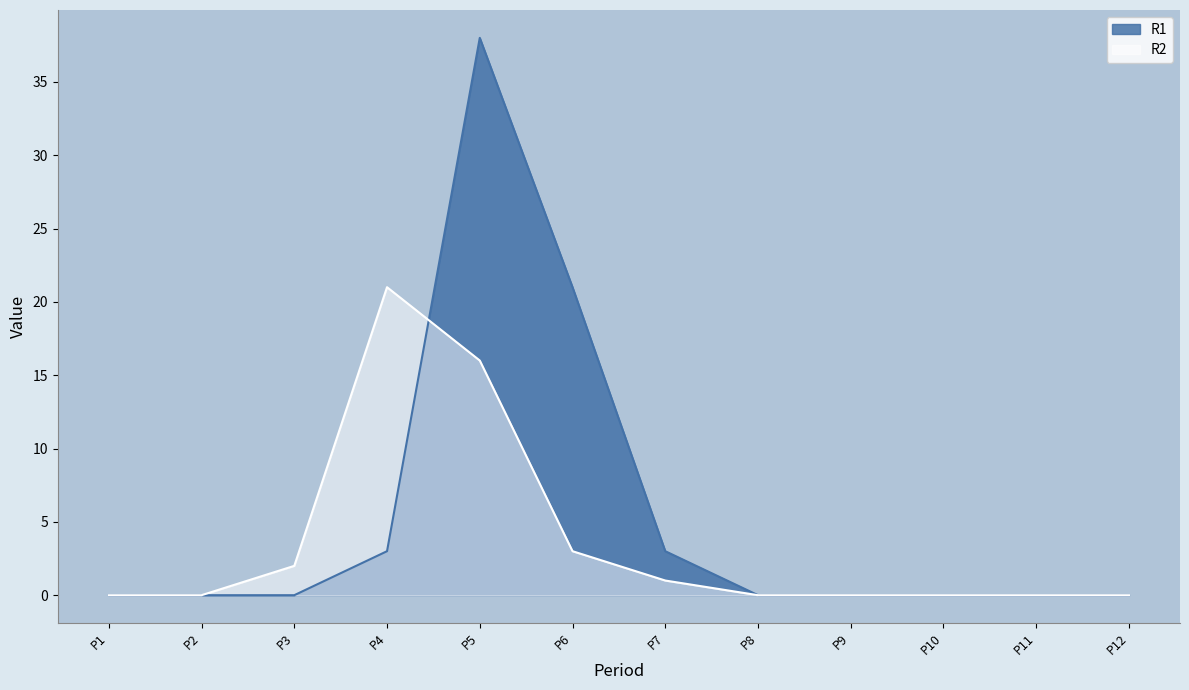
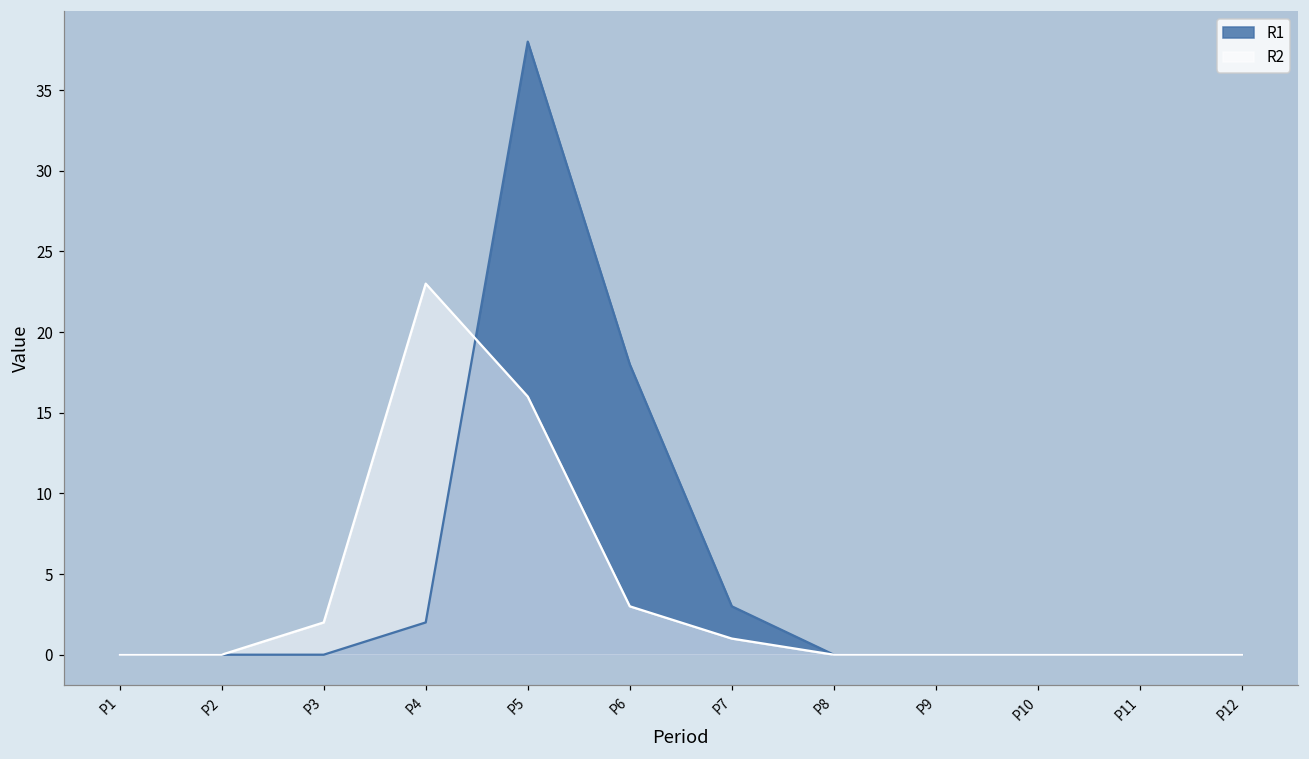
  {
    "R1": {
      "P3": 0,
-     "P4": 3,
+     "P4": 2,
      "P5": 38,
-     "P6": 21,
+     "P6": 18,
      "P7": 3
    },
    "R2": {
      "P3": 2,
-     "P4": 21,
+     "P4": 23,
      "P5": 16,
      "P6": 3,
      "P7": 1
    }
  }
